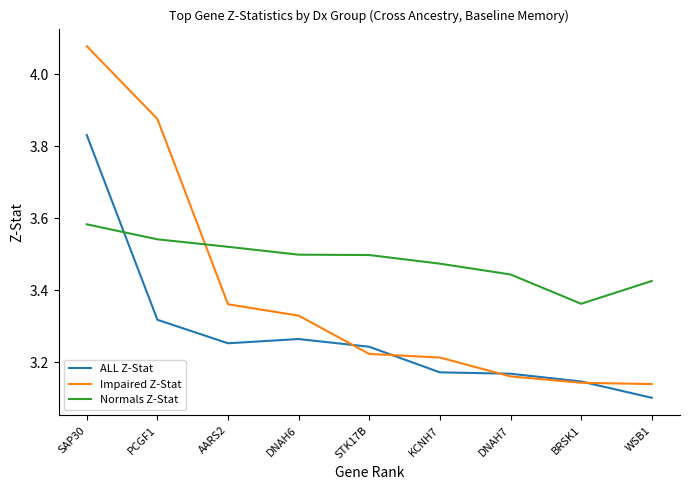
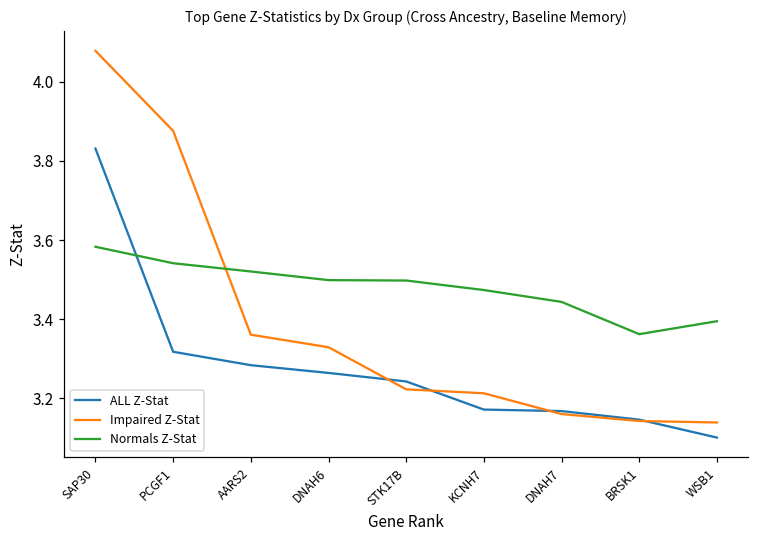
  {
    "ALL Z-Stat": {
      "SAP30": 3.83,
      "PCGF1": 3.32,
-     "AARS2": 3.25,
+     "AARS2": 3.28,
      "DNAH6": 3.26,
      "STK17B": 3.24,
      "KCNH7": 3.17,
      "DNAH7": 3.17,
      "WSB1": 3.10
    },
    "Impaired Z-Stat": {
      "SAP30": 4.08,
      "PCGF1": 3.88,
      "AARS2": 3.36,
      "DNAH6": 3.33,
      "STK17B": 3.22,
      "KCNH7": 3.21,
      "DNAH7": 3.16,
      "WSB1": 3.14
    },
    "Normals Z-Stat": {
      "SAP30": 3.58,
      "PCGF1": 3.54,
      "AARS2": 3.52,
      "DNAH6": 3.50,
      "STK17B": 3.50,
      "KCNH7": 3.47,
      "DNAH7": 3.44,
      "BRSK1": 3.36,
-     "WSB1": 3.43
+     "WSB1": 3.39
    }
  }
